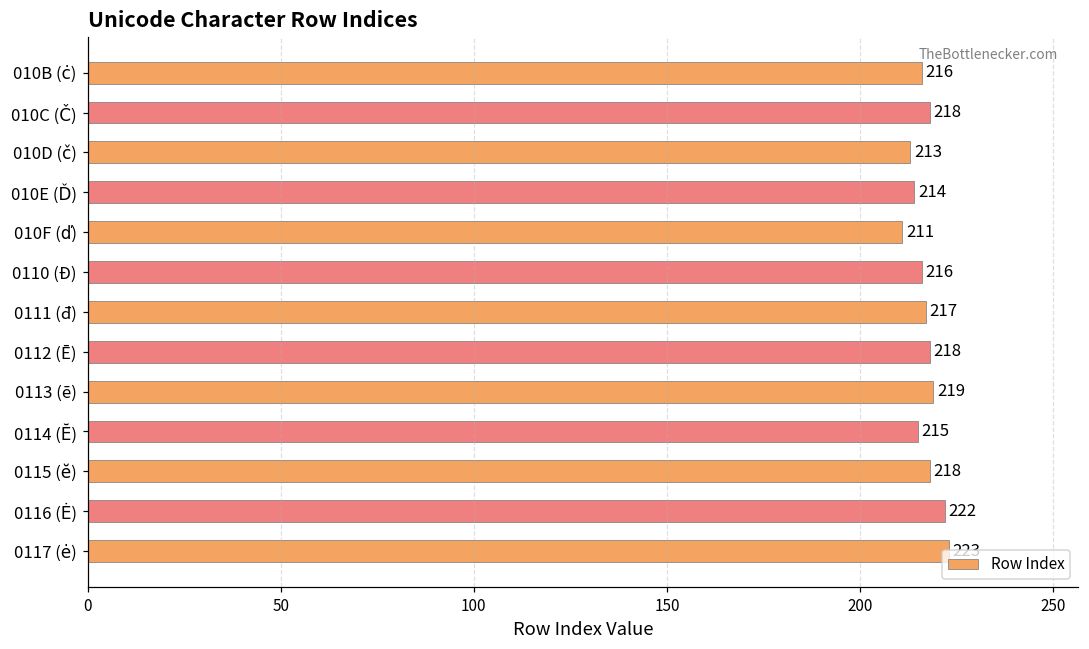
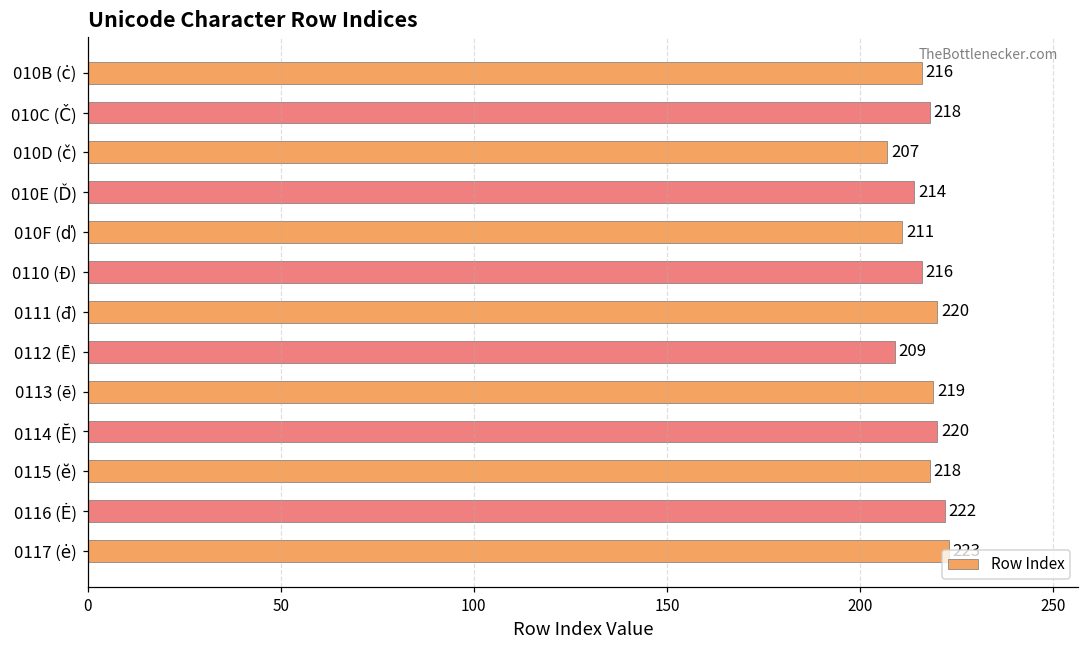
  {
    "010B (ċ)": 216,
    "010C (Č)": 218,
-   "010D (č)": 213,
+   "010D (č)": 207,
    "010E (Ď)": 214,
    "010F (ď)": 211,
    "0110 (Đ)": 216,
-   "0111 (đ)": 217,
-   "0112 (Ē)": 218,
+   "0111 (đ)": 220,
+   "0112 (Ē)": 209,
    "0113 (ē)": 219,
-   "0114 (Ĕ)": 215,
+   "0114 (Ĕ)": 220,
    "0115 (ĕ)": 218,
    "0116 (Ė)": 222
  }
